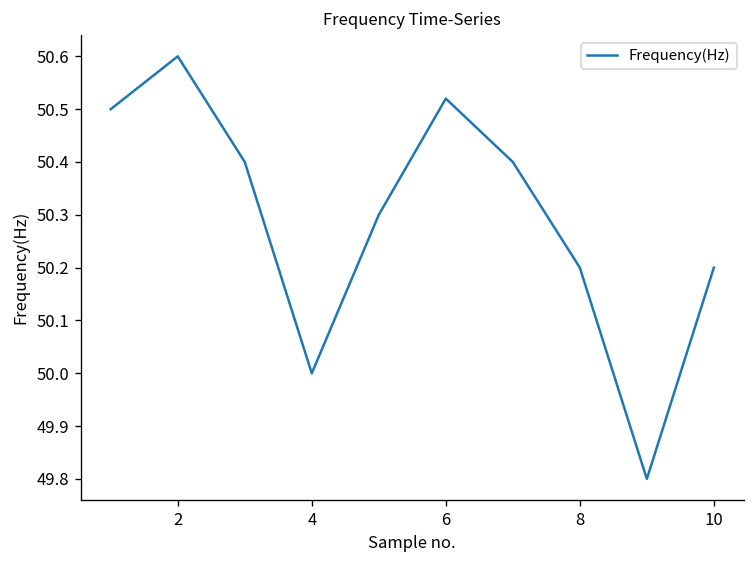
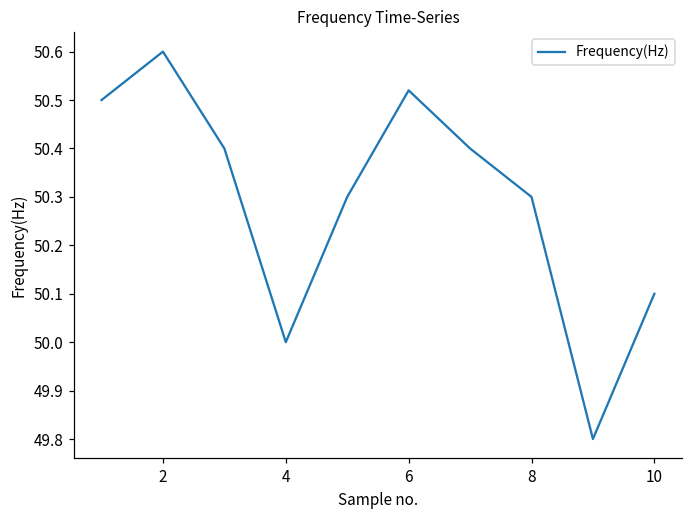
  {
    "2": 50.6,
    "4": 50.0,
    "6": 50.52,
-   "8": 50.2,
-   "10": 50.2
+   "8": 50.3,
+   "10": 50.1
  }
